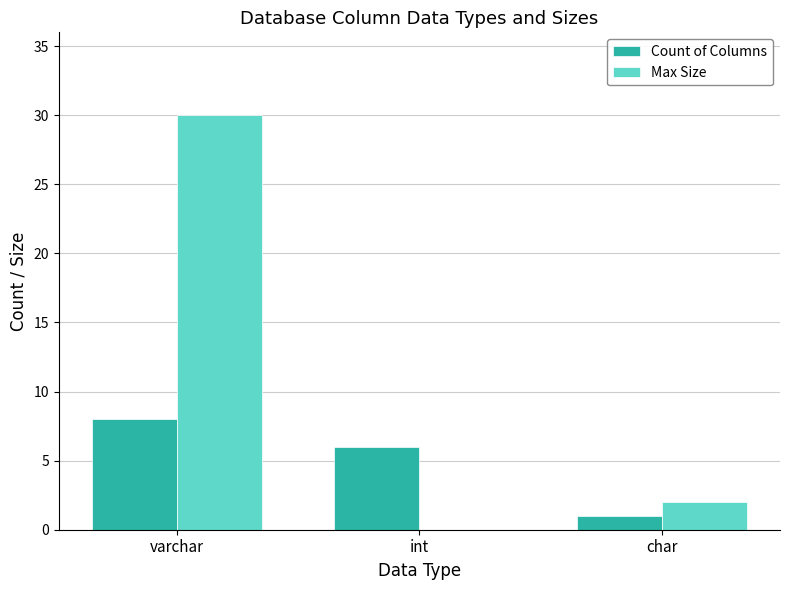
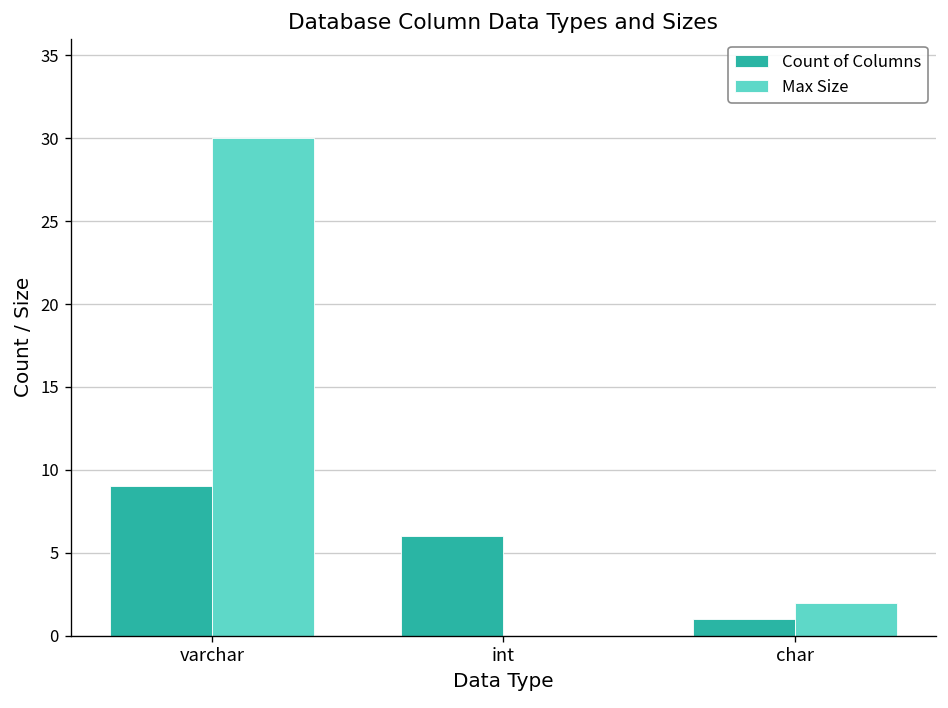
  {
    "Count of Columns": {
-     "varchar": 8,
+     "varchar": 9,
      "int": 6,
      "char": 1
    },
    "Max Size": {
      "varchar": 30,
      "int": 0,
      "char": 2
    }
  }
